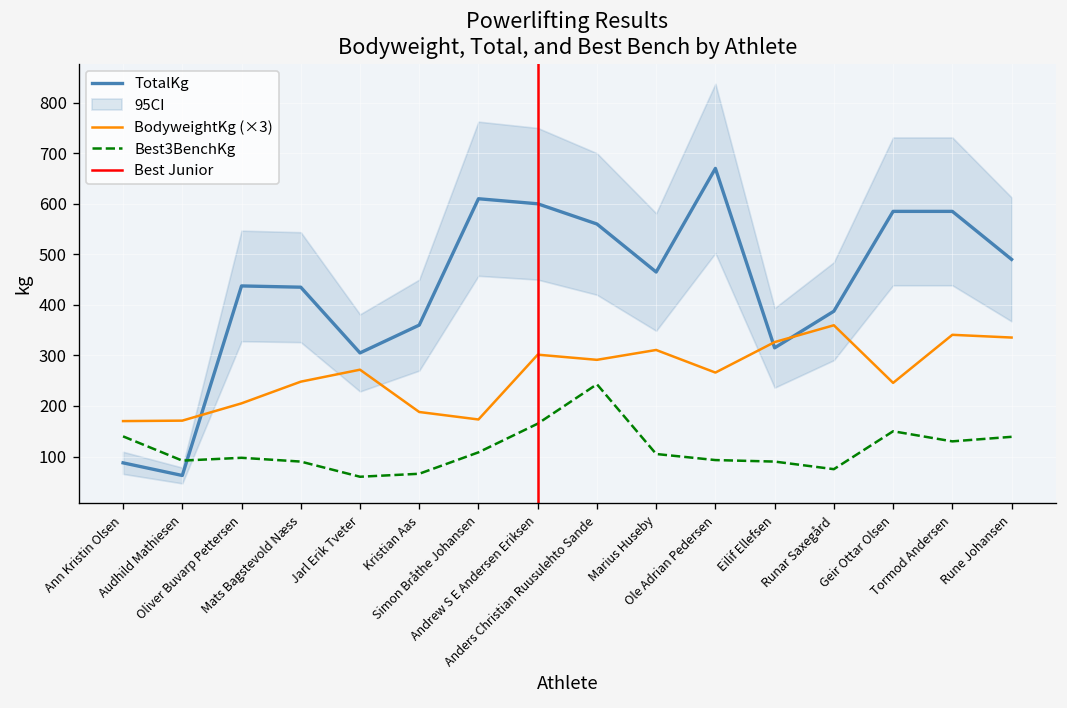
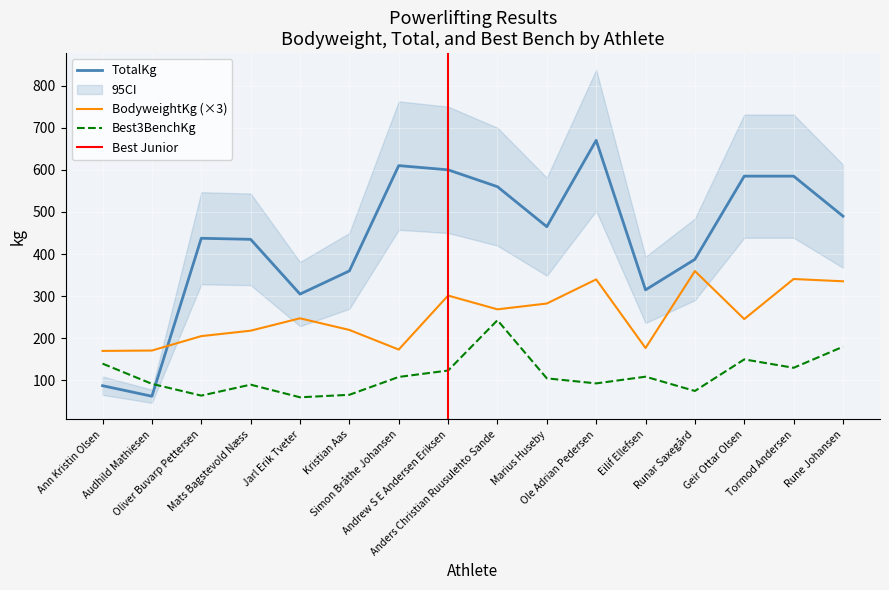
  {
    "BodyweightKg (×3)": {
      "Ann Kristin Olsen": 170,
      "Audhild Mathiesen": 170,
      "Oliver Buvarp Pettersen": 210,
-     "Mats Bagstevold Næss": 250,
-     "Jarl Erik Tveter": 270,
-     "Kristian Aas": 190,
+     "Mats Bagstevold Næss": 220,
+     "Jarl Erik Tveter": 250,
+     "Kristian Aas": 220,
      "Simon Bråthe Johansen": 170,
      "Andrew S E Andersen Eriksen": 300,
-     "Anders Christian Ruusulehto Sande": 290,
-     "Marius Huseby": 310,
-     "Ole Adrian Pedersen": 270,
-     "Eilif Ellefsen": 330,
+     "Anders Christian Ruusulehto Sande": 270,
+     "Marius Huseby": 280,
+     "Ole Adrian Pedersen": 340,
+     "Eilif Ellefsen": 180,
      "Runar Saxegård": 360,
      "Geir Ottar Olsen": 250,
      "Tormod Andersen": 340,
      "Rune Johansen": 340
    },
    "Best3BenchKg": {
      "Ann Kristin Olsen": 140,
      "Audhild Mathiesen": 90,
-     "Oliver Buvarp Pettersen": 100,
+     "Oliver Buvarp Pettersen": 60,
      "Mats Bagstevold Næss": 90,
      "Jarl Erik Tveter": 60,
      "Kristian Aas": 70,
      "Simon Bråthe Johansen": 110,
-     "Andrew S E Andersen Eriksen": 170,
+     "Andrew S E Andersen Eriksen": 120,
      "Anders Christian Ruusulehto Sande": 240,
      "Marius Huseby": 110,
      "Ole Adrian Pedersen": 90,
-     "Eilif Ellefsen": 90,
+     "Eilif Ellefsen": 110,
      "Runar Saxegård": 80,
      "Geir Ottar Olsen": 150,
      "Tormod Andersen": 130,
-     "Rune Johansen": 140
+     "Rune Johansen": 180
    }
  }
